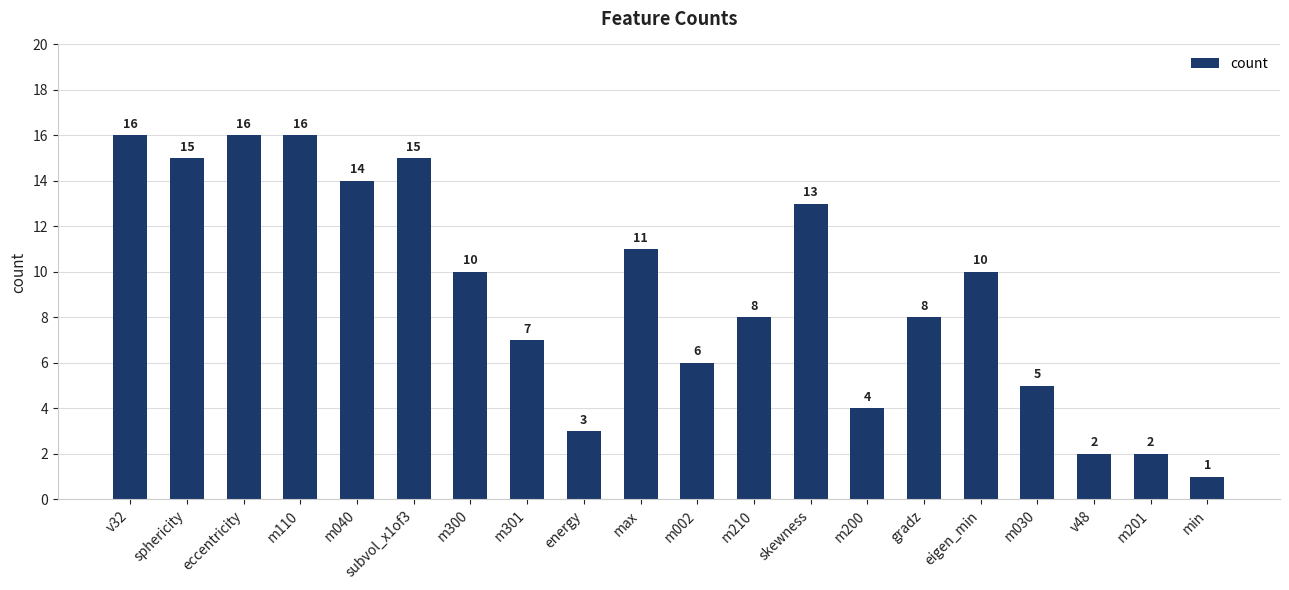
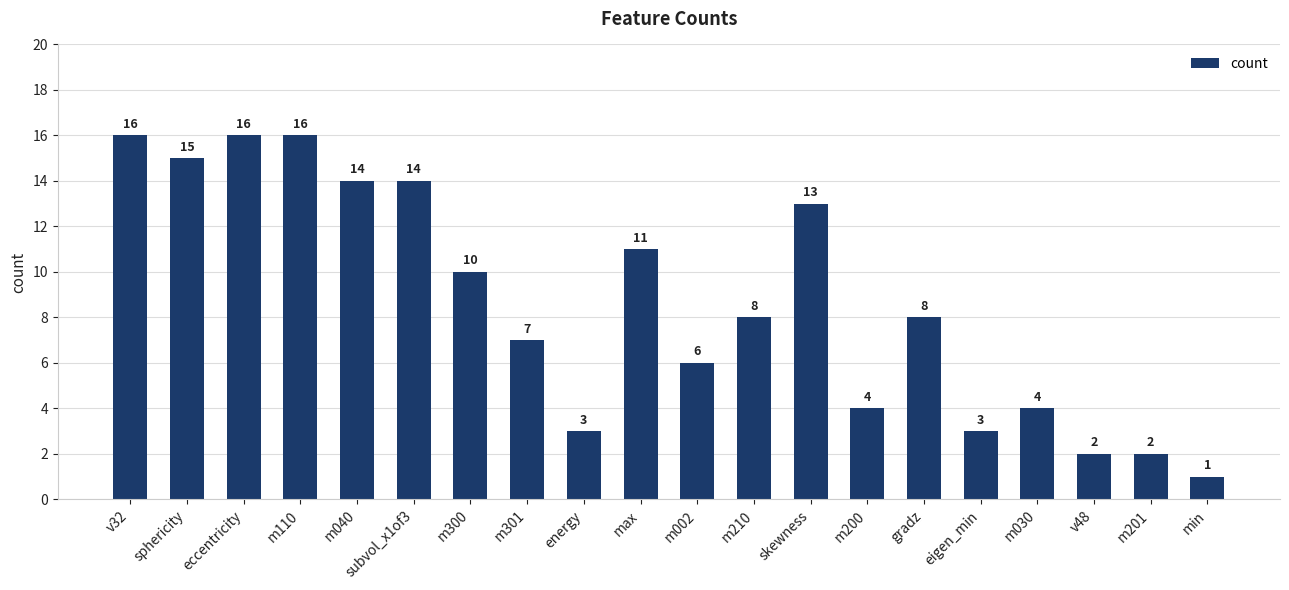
  {
    "v32": 16,
    "sphericity": 15,
    "eccentricity": 16,
    "m110": 16,
    "m040": 14,
-   "subvol_x1of3": 15,
+   "subvol_x1of3": 14,
    "m300": 10,
    "m301": 7,
    "energy": 3,
    "max": 11,
    "m002": 6,
    "m210": 8,
    "skewness": 13,
    "m200": 4,
    "gradz": 8,
-   "eigen_min": 10,
-   "m030": 5,
+   "eigen_min": 3,
+   "m030": 4,
    "v48": 2,
    "m201": 2,
    "min": 1
  }
